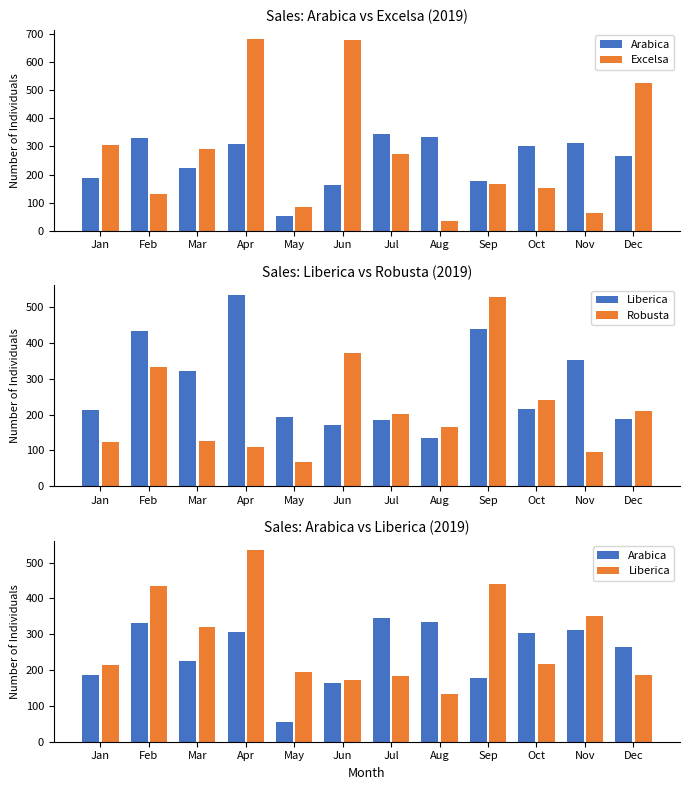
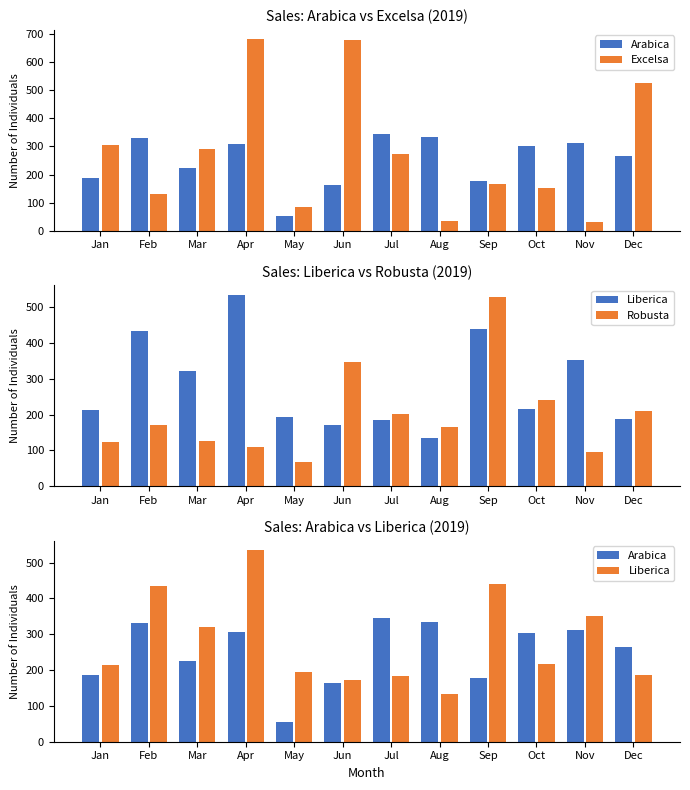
  {
    "Sales: Arabica vs Excelsa (2019)": {
      "Arabica": {
        "Jan": 190,
        "Feb": 330,
        "Mar": 220,
        "Apr": 310,
        "May": 50,
        "Jun": 160,
        "Jul": 350,
        "Aug": 330,
        "Sep": 180,
        "Oct": 300,
        "Nov": 310,
        "Dec": 270
      },
      "Excelsa": {
        "Jan": 310,
        "Feb": 130,
        "Mar": 290,
        "Apr": 680,
        "May": 80,
        "Jun": 680,
        "Jul": 270,
        "Aug": 30,
        "Sep": 170,
        "Oct": 150,
-       "Nov": 60,
+       "Nov": 30,
        "Dec": 530
      }
    },
    "Sales: Liberica vs Robusta (2019)": {
      "Robusta": {
        "Jan": 120,
-       "Feb": 330,
+       "Feb": 170,
        "Mar": 130,
        "Apr": 110,
        "May": 70,
-       "Jun": 370,
+       "Jun": 350,
        "Jul": 200,
        "Aug": 170,
        "Sep": 530,
        "Oct": 240,
        "Nov": 100,
        "Dec": 210
      }
    },
    "Sales: Arabica vs Liberica (2019)": {
      "Arabica": {
        "Jan": 190,
        "Feb": 330,
        "Mar": 220,
        "Apr": 310,
        "May": 50,
        "Jun": 160,
        "Jul": 350,
        "Aug": 330,
        "Sep": 180,
        "Oct": 300,
        "Nov": 310,
        "Dec": 270
      },
      "Liberica": {
        "Jan": 210,
        "Feb": 430,
        "Mar": 320,
        "Apr": 530,
        "May": 190,
        "Jun": 170,
        "Jul": 180,
        "Aug": 130,
        "Sep": 440,
        "Oct": 220,
        "Nov": 350,
        "Dec": 190
      }
    }
  }
